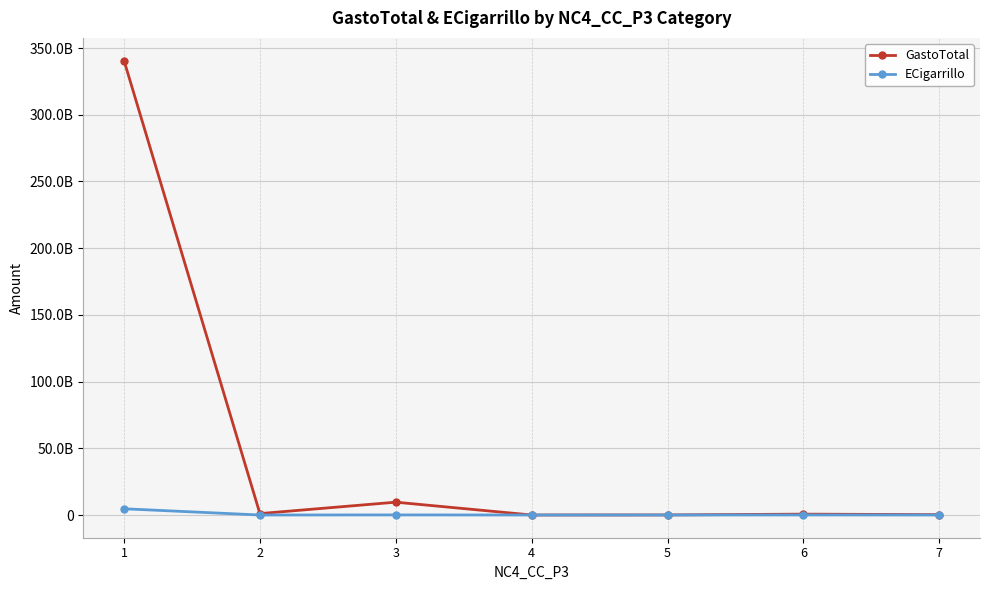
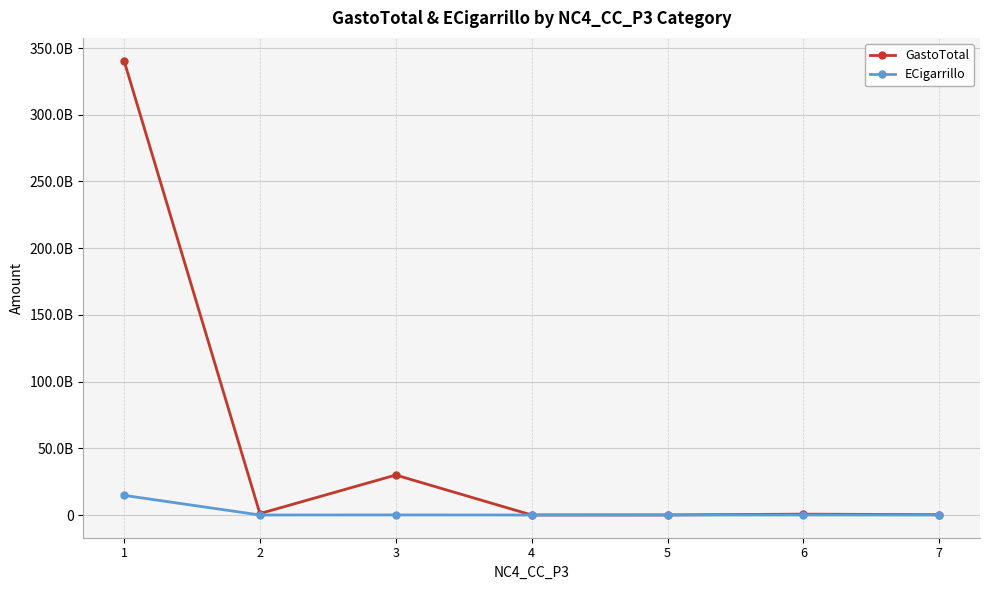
  {
    "GastoTotal": {
      "1": 341000000000,
-     "3": 10000000000
+     "3": 30000000000
    },
    "ECigarrillo": {
-     "1": 5000000000,
+     "1": 15000000000,
      "3": 0
    }
  }
